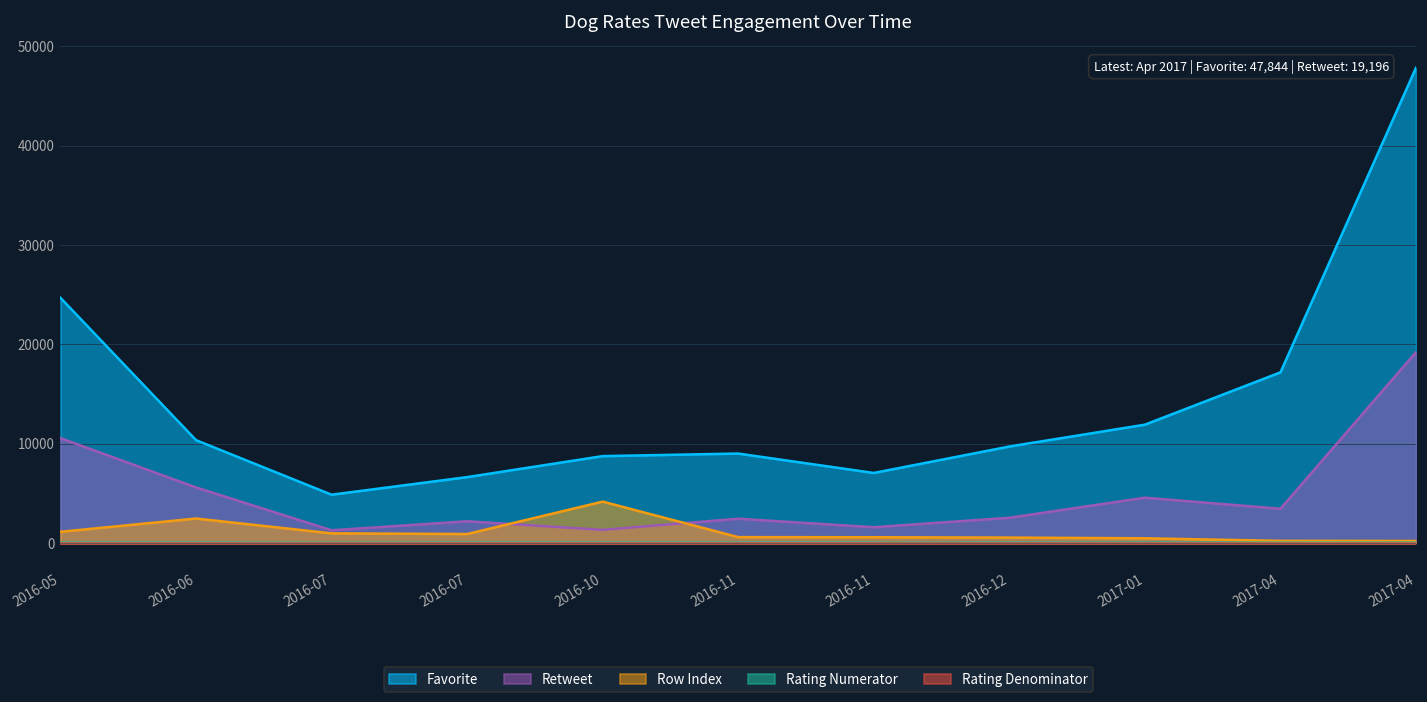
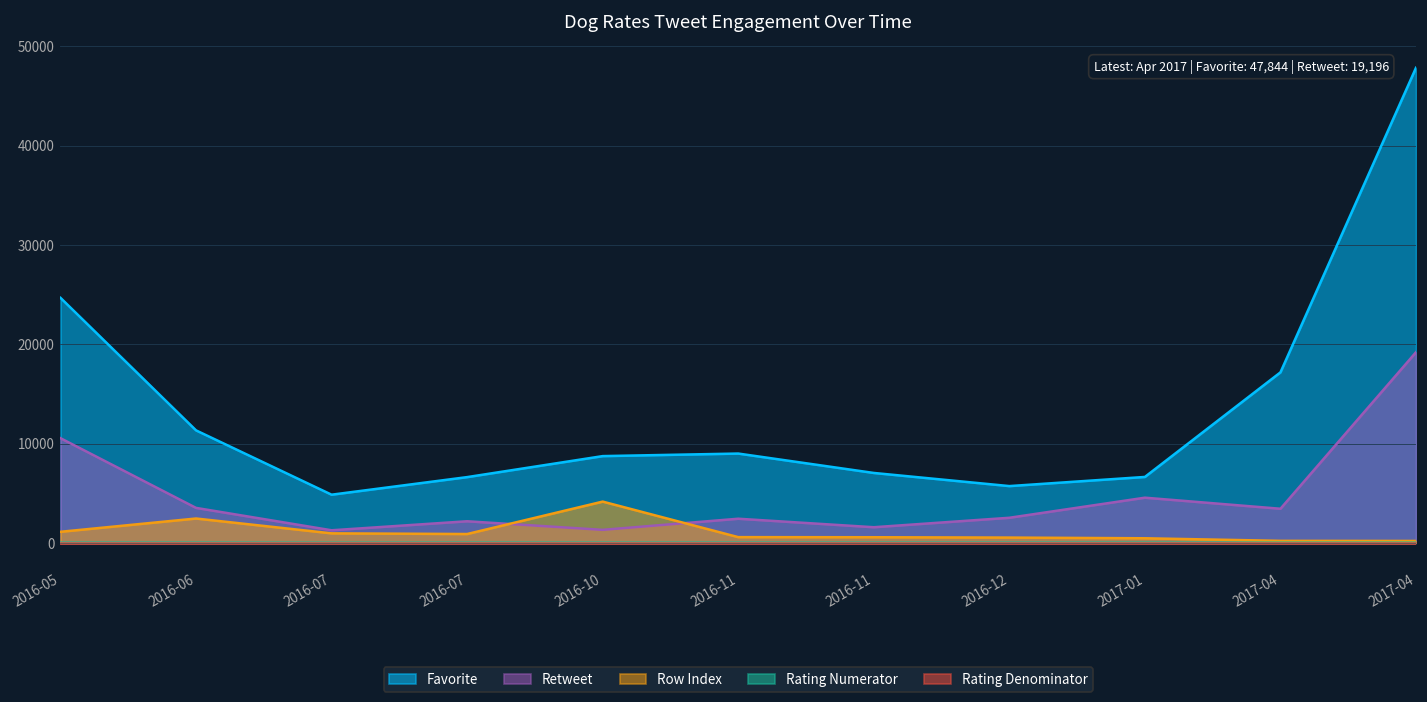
  {
    "Favorite": {
      "2016-05": 25000,
-     "2016-06": 10000,
+     "2016-06": 11000,
      "2016-10": 9000,
-     "2016-12": 10000,
-     "2017-01": 12000
+     "2016-12": 6000,
+     "2017-01": 7000
    },
    "Retweet": {
      "2016-05": 11000,
-     "2016-06": 6000,
+     "2016-06": 4000,
      "2016-10": 1000,
      "2016-12": 3000,
      "2017-01": 5000
    },
    "Row Index": {
      "2016-05": 1000,
      "2016-06": 2000,
      "2016-10": 4000,
      "2016-12": 1000,
      "2017-01": 0
    }
  }
